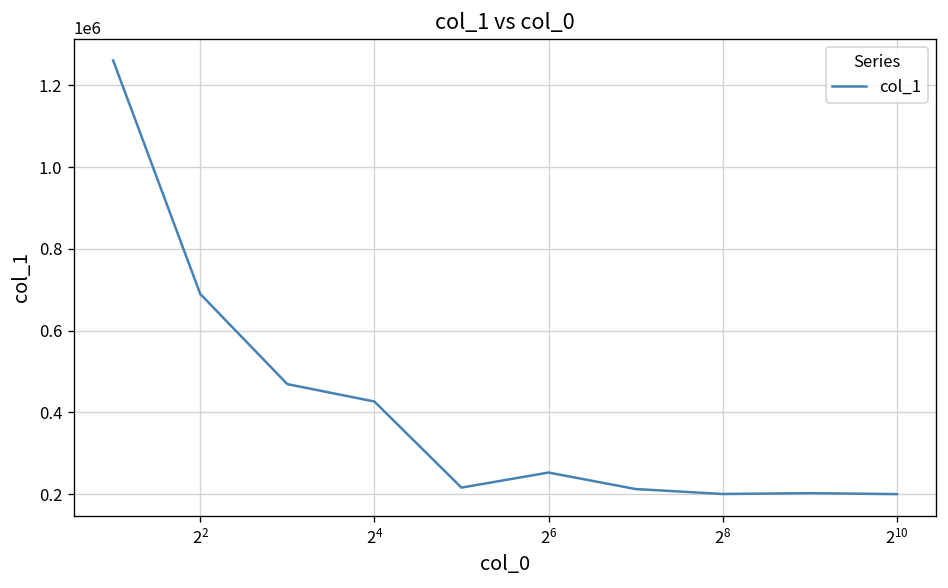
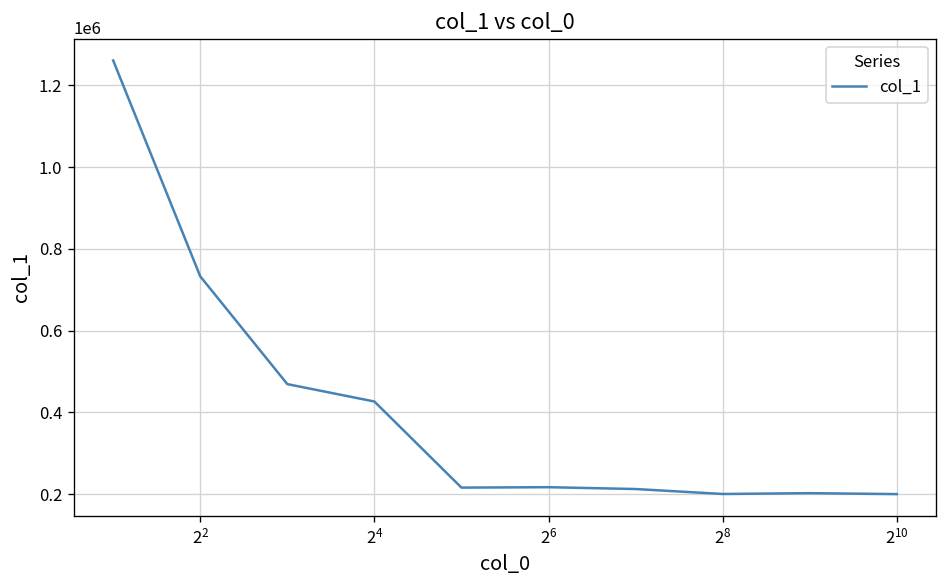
  {
-   "2^2": 690000,
+   "2^2": 730000,
    "2^4": 430000,
-   "2^6": 250000,
+   "2^6": 220000,
    "2^8": 200000,
    "2^10": 200000
  }
